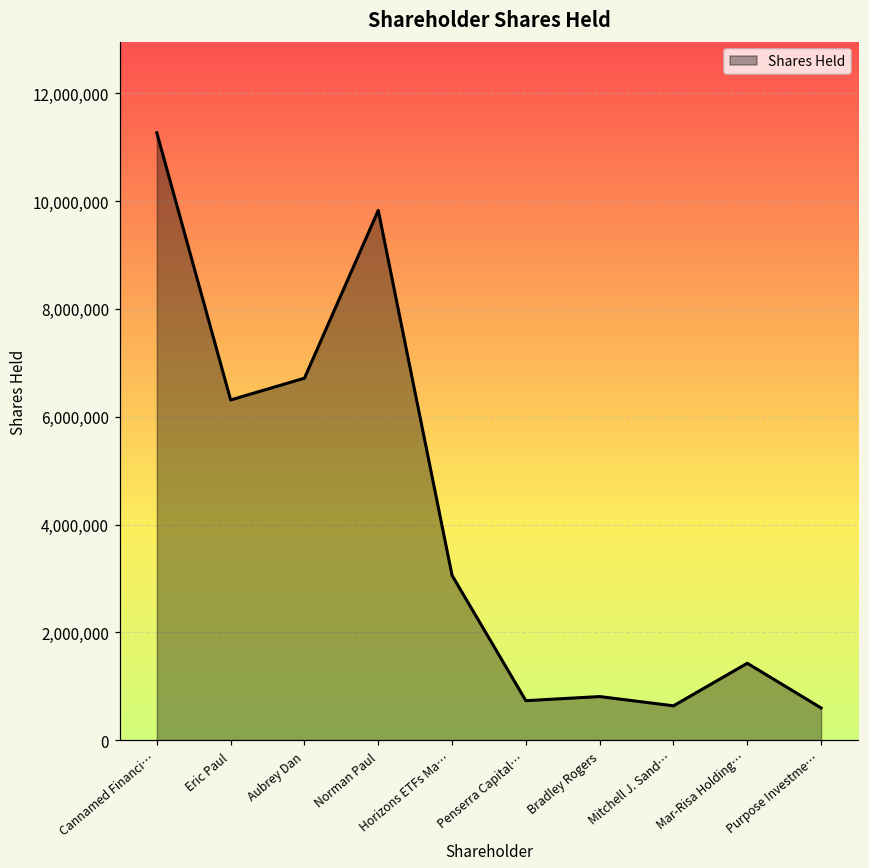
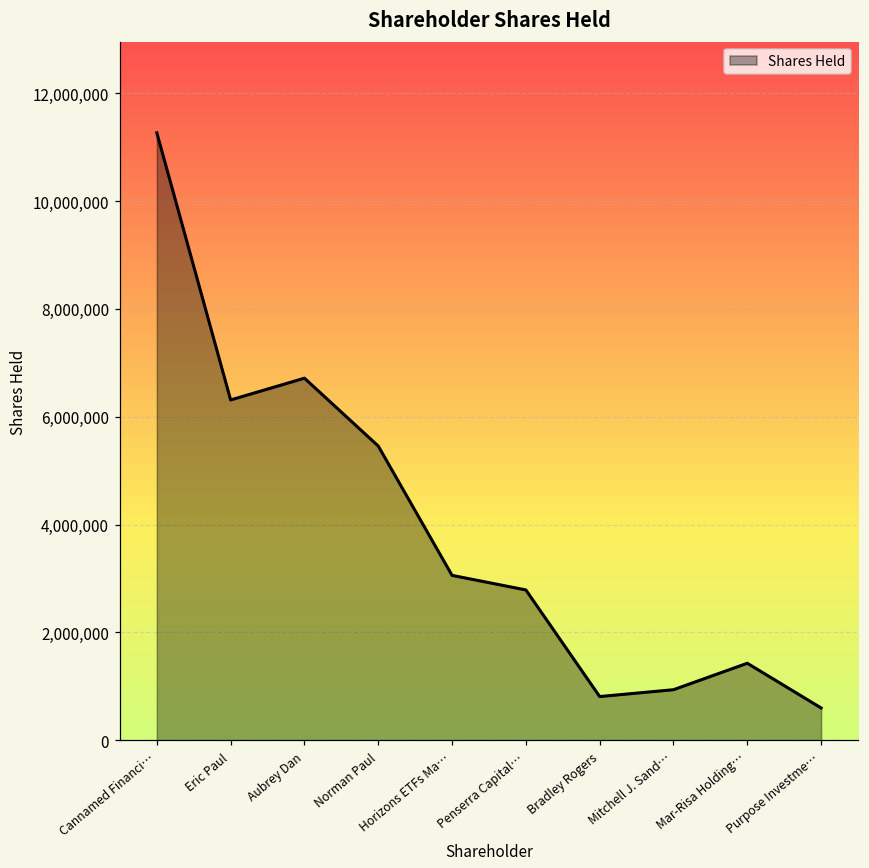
  {
    "Cannamed Financi…": "11,300,000",
    "Eric Paul": "6,300,000",
    "Aubrey Dan": "6,700,000",
-   "Norman Paul": "9,800,000",
+   "Norman Paul": "5,500,000",
    "Horizons ETFs Ma…": "3,100,000",
-   "Penserra Capital…": "700,000",
+   "Penserra Capital…": "2,800,000",
    "Bradley Rogers": "800,000",
-   "Mitchell J. Sand…": "600,000",
+   "Mitchell J. Sand…": "900,000",
    "Mar-Risa Holding…": "1,400,000",
    "Purpose Investme…": "600,000"
  }
